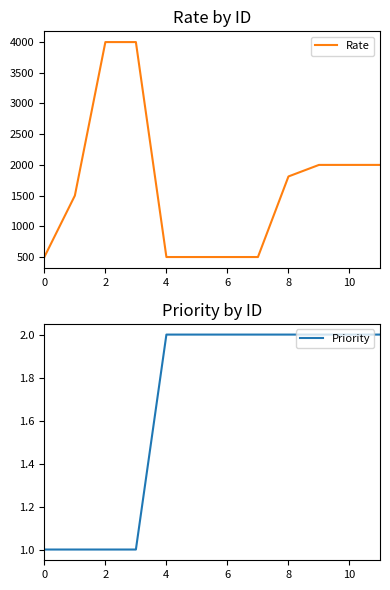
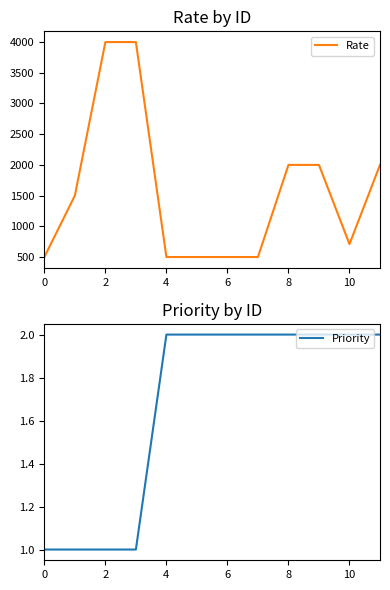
  {
    "Rate by ID": {
      "0": 500,
      "2": 4000,
      "4": 500,
      "6": 500,
-     "8": 1800,
-     "10": 2000
+     "8": 2000,
+     "10": 700
    },
    "Priority by ID": {
      "0": 1.00,
      "2": 1.00,
      "4": 2.00,
      "6": 2.00,
      "8": 2.00
    }
  }
